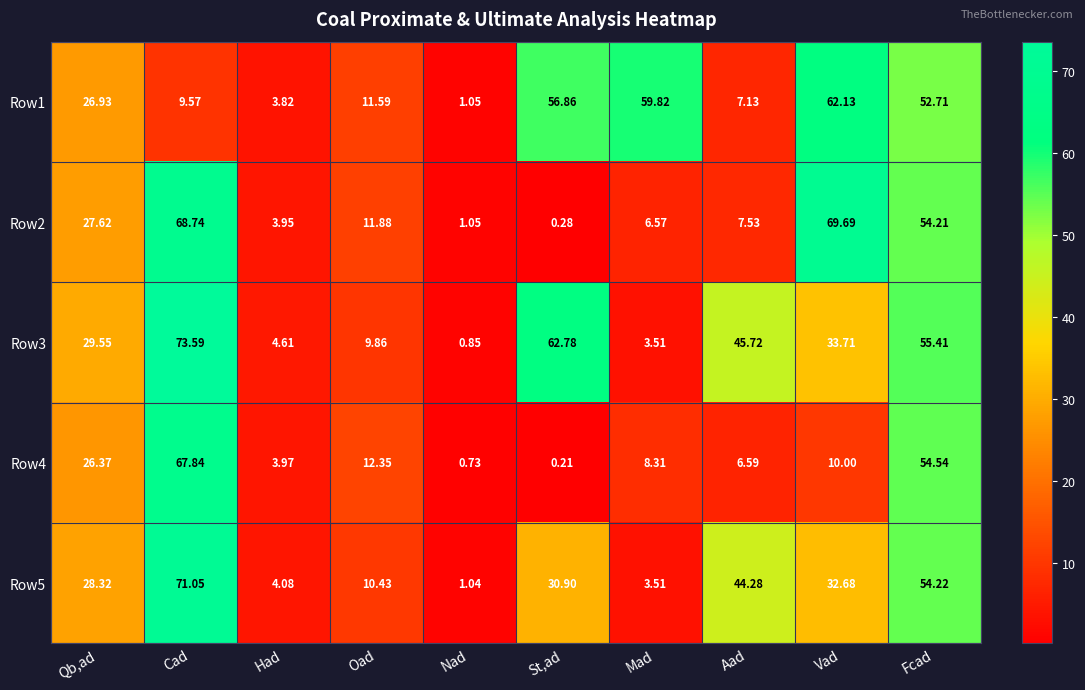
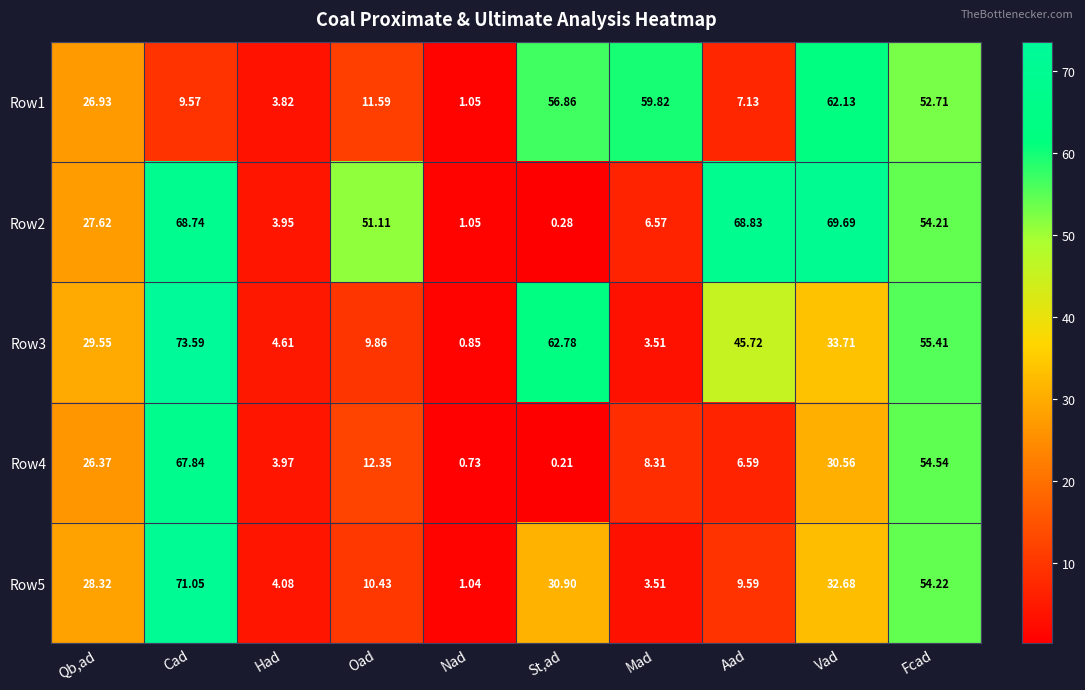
  {
    "Row1": {
      "Qb,ad": 26.93,
      "Cad": 9.57,
      "Had": 3.82,
      "Oad": 11.59,
      "Nad": 1.05,
      "St,ad": 56.86,
      "Mad": 59.82,
      "Aad": 7.13,
      "Vad": 62.13,
      "Fcad": 52.71
    },
    "Row2": {
      "Qb,ad": 27.62,
      "Cad": 68.74,
      "Had": 3.95,
-     "Oad": 11.88,
+     "Oad": 51.11,
      "Nad": 1.05,
      "St,ad": 0.28,
      "Mad": 6.57,
-     "Aad": 7.53,
+     "Aad": 68.83,
      "Vad": 69.69,
      "Fcad": 54.21
    },
    "Row3": {
      "Qb,ad": 29.55,
      "Cad": 73.59,
      "Had": 4.61,
      "Oad": 9.86,
      "Nad": 0.85,
      "St,ad": 62.78,
      "Mad": 3.51,
      "Aad": 45.72,
      "Vad": 33.71,
      "Fcad": 55.41
    },
    "Row4": {
      "Qb,ad": 26.37,
      "Cad": 67.84,
      "Had": 3.97,
      "Oad": 12.35,
      "Nad": 0.73,
      "St,ad": 0.21,
      "Mad": 8.31,
      "Aad": 6.59,
-     "Vad": 10.00,
+     "Vad": 30.56,
      "Fcad": 54.54
    },
    "Row5": {
      "Qb,ad": 28.32,
      "Cad": 71.05,
      "Had": 4.08,
      "Oad": 10.43,
      "Nad": 1.04,
      "St,ad": 30.90,
      "Mad": 3.51,
-     "Aad": 44.28,
+     "Aad": 9.59,
      "Vad": 32.68,
      "Fcad": 54.22
    }
  }
